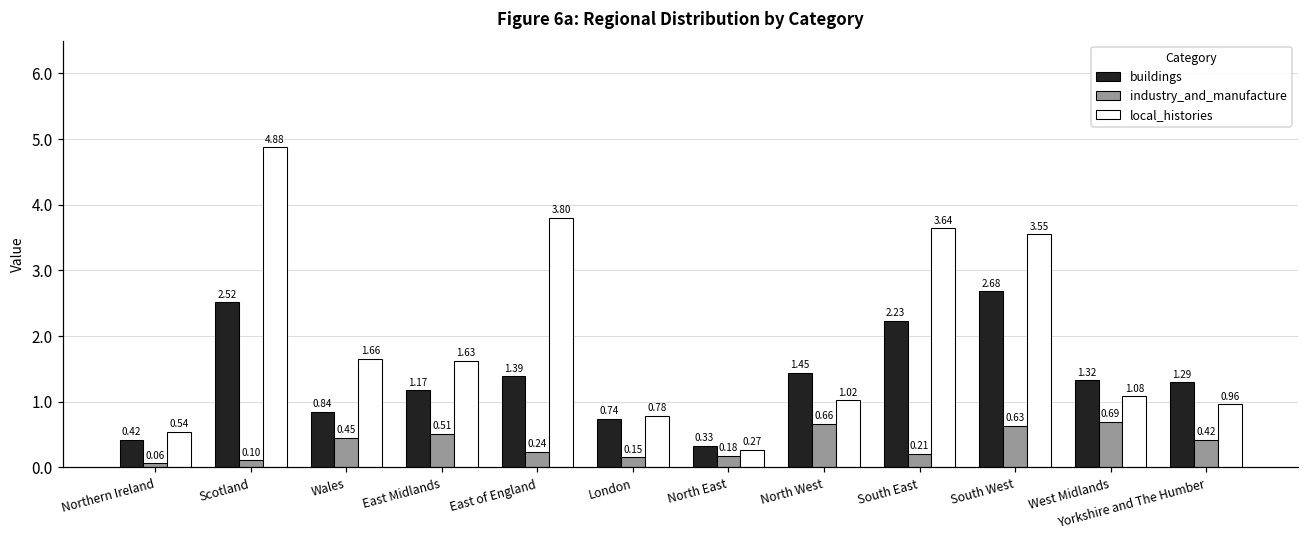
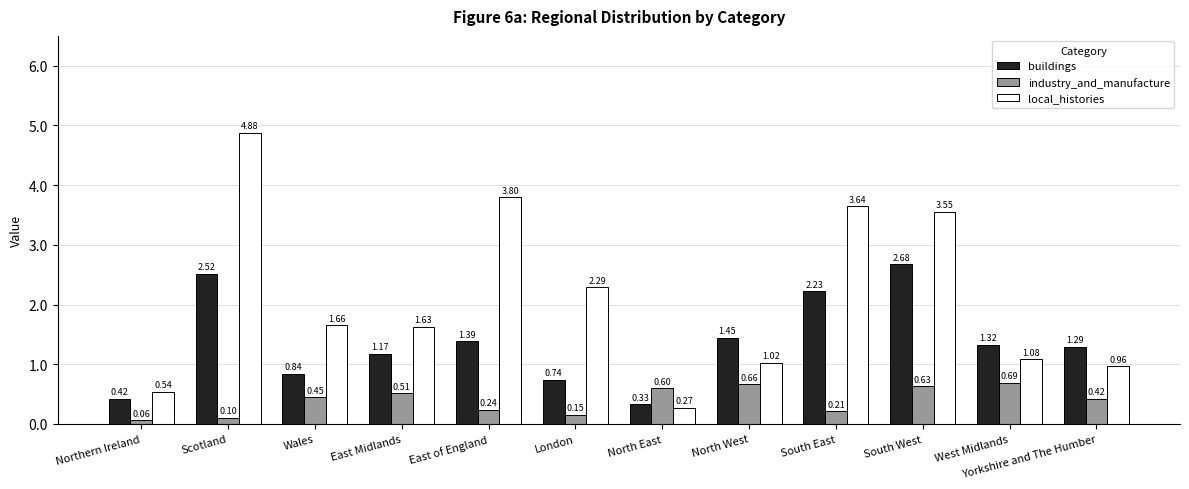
  {
    "buildings": {
      "Northern Ireland": 0.42,
      "Scotland": 2.52,
      "Wales": 0.84,
      "East Midlands": 1.17,
      "East of England": 1.39,
      "London": 0.74,
      "North East": 0.33,
      "North West": 1.45,
      "South East": 2.23,
      "South West": 2.68,
      "West Midlands": 1.32,
      "Yorkshire and The Humber": 1.29
    },
    "industry_and_manufacture": {
      "Northern Ireland": 0.06,
      "Scotland": 0.10,
      "Wales": 0.45,
      "East Midlands": 0.51,
      "East of England": 0.24,
      "London": 0.15,
-     "North East": 0.18,
+     "North East": 0.60,
      "North West": 0.66,
      "South East": 0.21,
      "South West": 0.63,
      "West Midlands": 0.69,
      "Yorkshire and The Humber": 0.42
    },
    "local_histories": {
      "Northern Ireland": 0.54,
      "Scotland": 4.88,
      "Wales": 1.66,
      "East Midlands": 1.63,
      "East of England": 3.80,
-     "London": 0.78,
+     "London": 2.29,
      "North East": 0.27,
      "North West": 1.02,
      "South East": 3.64,
      "South West": 3.55,
      "West Midlands": 1.08,
      "Yorkshire and The Humber": 0.96
    }
  }
